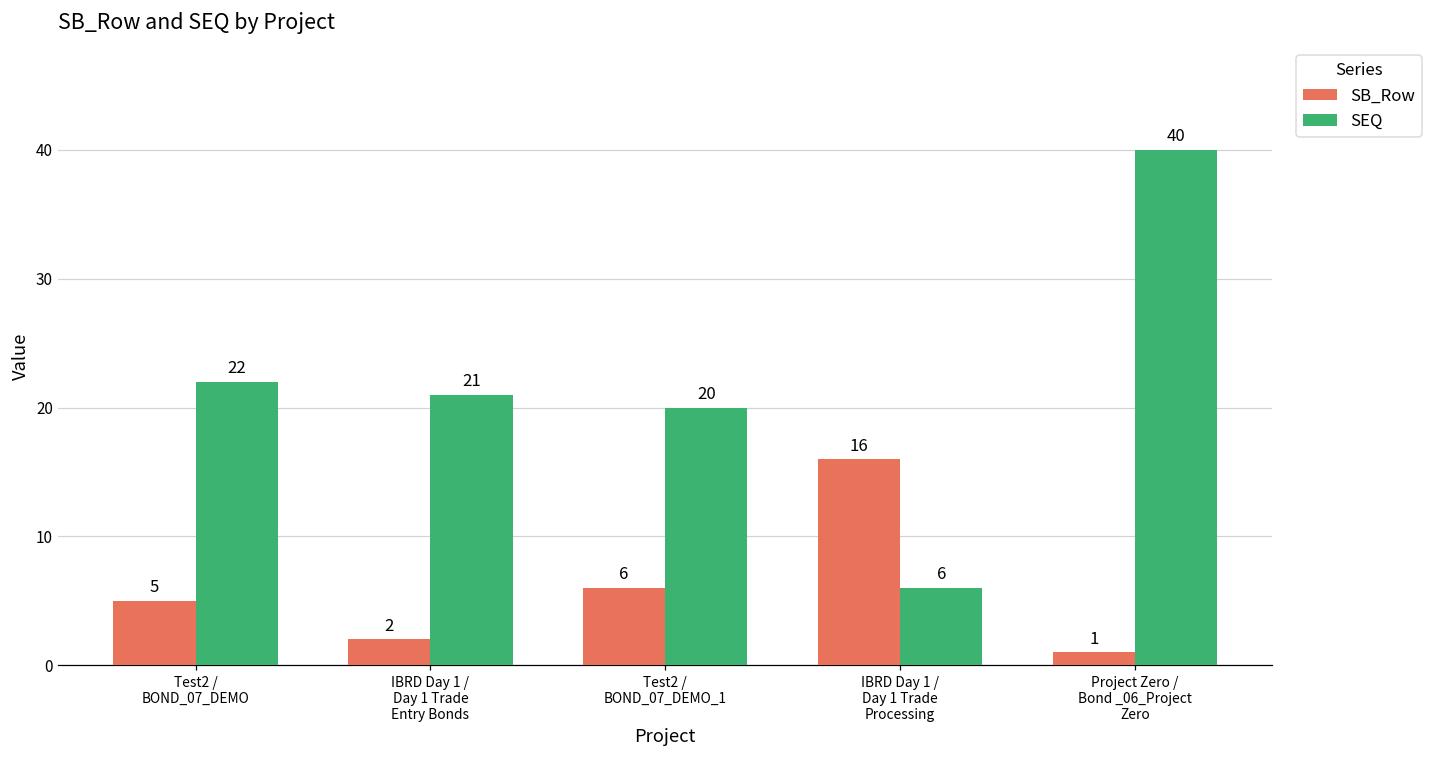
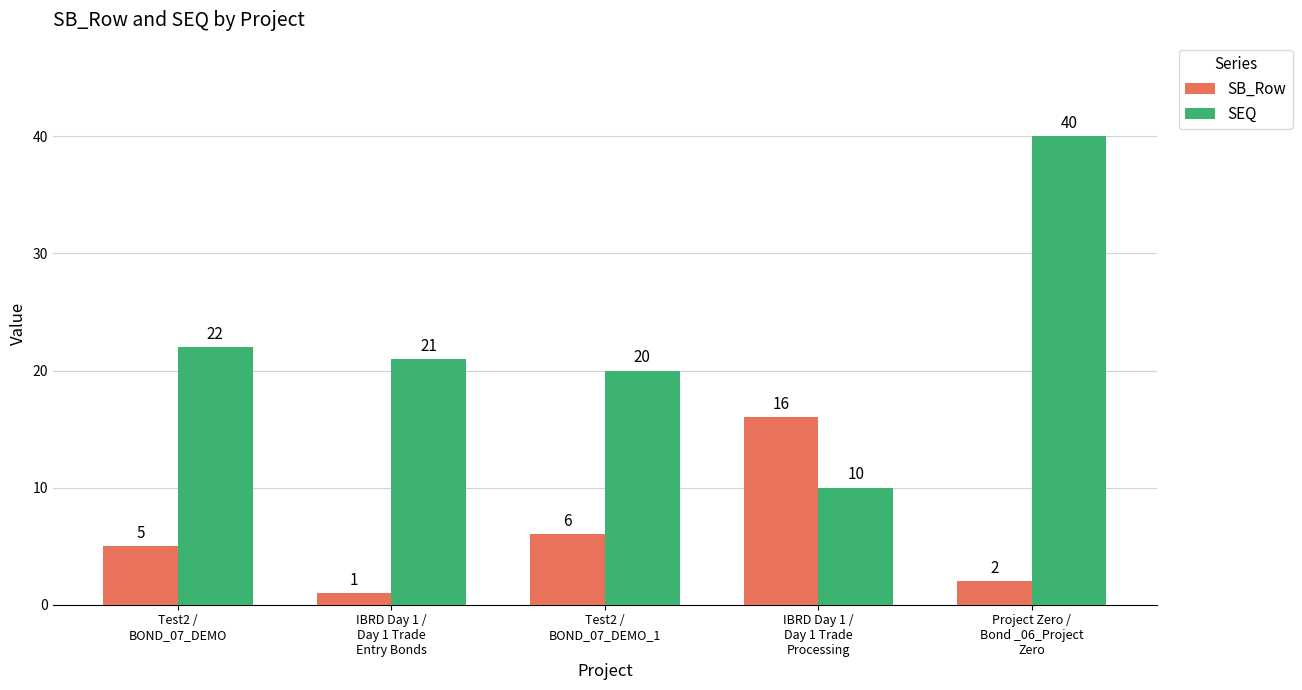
  {
    "SB_Row": {
      "Test2 / BOND_07_DEMO": 5,
-     "IBRD Day 1 / Day 1 Trade Entry Bonds": 2,
+     "IBRD Day 1 / Day 1 Trade Entry Bonds": 1,
      "Test2 / BOND_07_DEMO_1": 6,
      "IBRD Day 1 / Day 1 Trade Processing": 16,
-     "Project Zero / Bond _06_Project Zero": 1
+     "Project Zero / Bond _06_Project Zero": 2
    },
    "SEQ": {
      "Test2 / BOND_07_DEMO": 22,
      "IBRD Day 1 / Day 1 Trade Entry Bonds": 21,
      "Test2 / BOND_07_DEMO_1": 20,
-     "IBRD Day 1 / Day 1 Trade Processing": 6,
+     "IBRD Day 1 / Day 1 Trade Processing": 10,
      "Project Zero / Bond _06_Project Zero": 40
    }
  }
